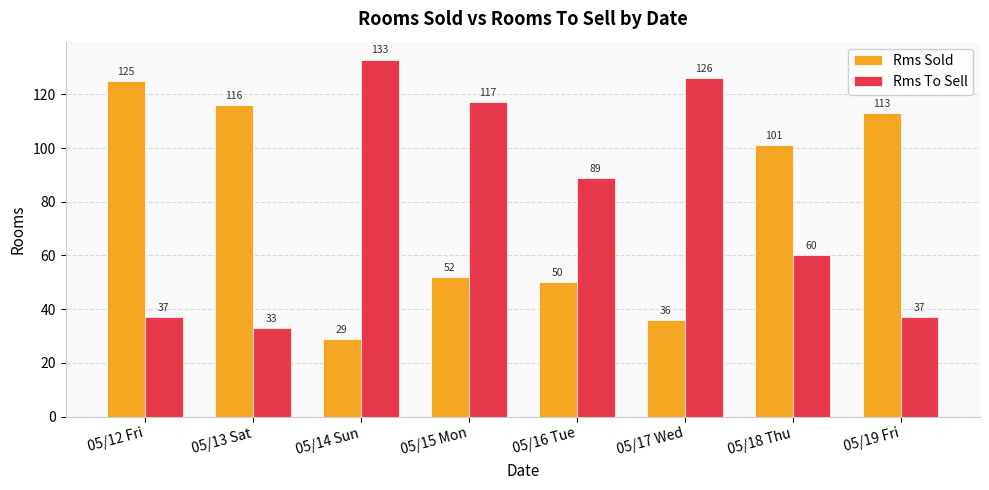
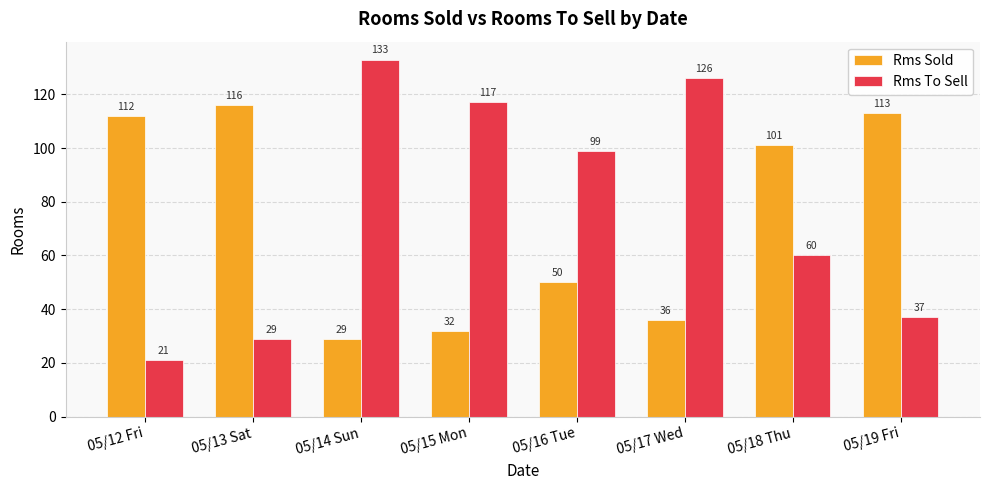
  {
    "Rms Sold": {
-     "05/12 Fri": 125,
+     "05/12 Fri": 112,
      "05/13 Sat": 116,
      "05/14 Sun": 29,
-     "05/15 Mon": 52,
+     "05/15 Mon": 32,
      "05/16 Tue": 50,
      "05/17 Wed": 36,
      "05/18 Thu": 101,
      "05/19 Fri": 113
    },
    "Rms To Sell": {
-     "05/12 Fri": 37,
-     "05/13 Sat": 33,
+     "05/12 Fri": 21,
+     "05/13 Sat": 29,
      "05/14 Sun": 133,
      "05/15 Mon": 117,
-     "05/16 Tue": 89,
+     "05/16 Tue": 99,
      "05/17 Wed": 126,
      "05/18 Thu": 60,
      "05/19 Fri": 37
    }
  }
